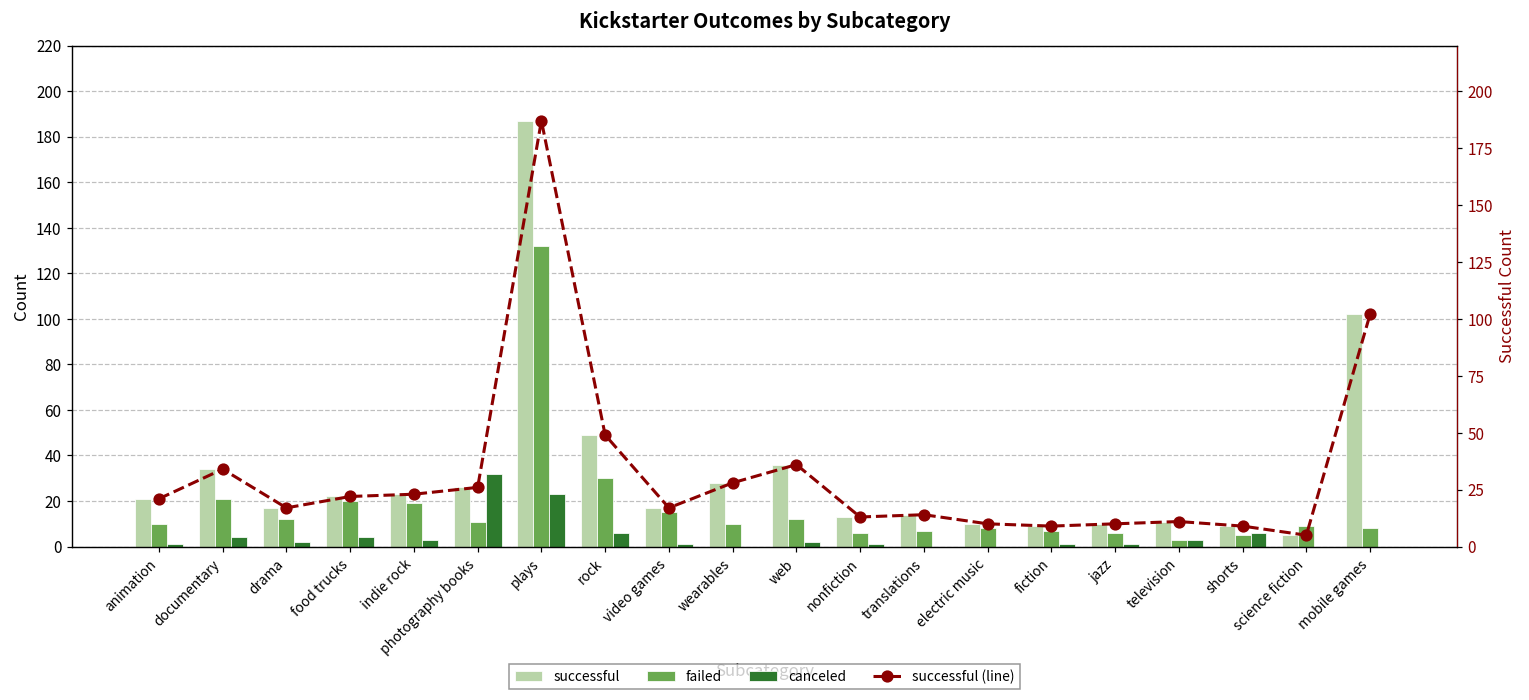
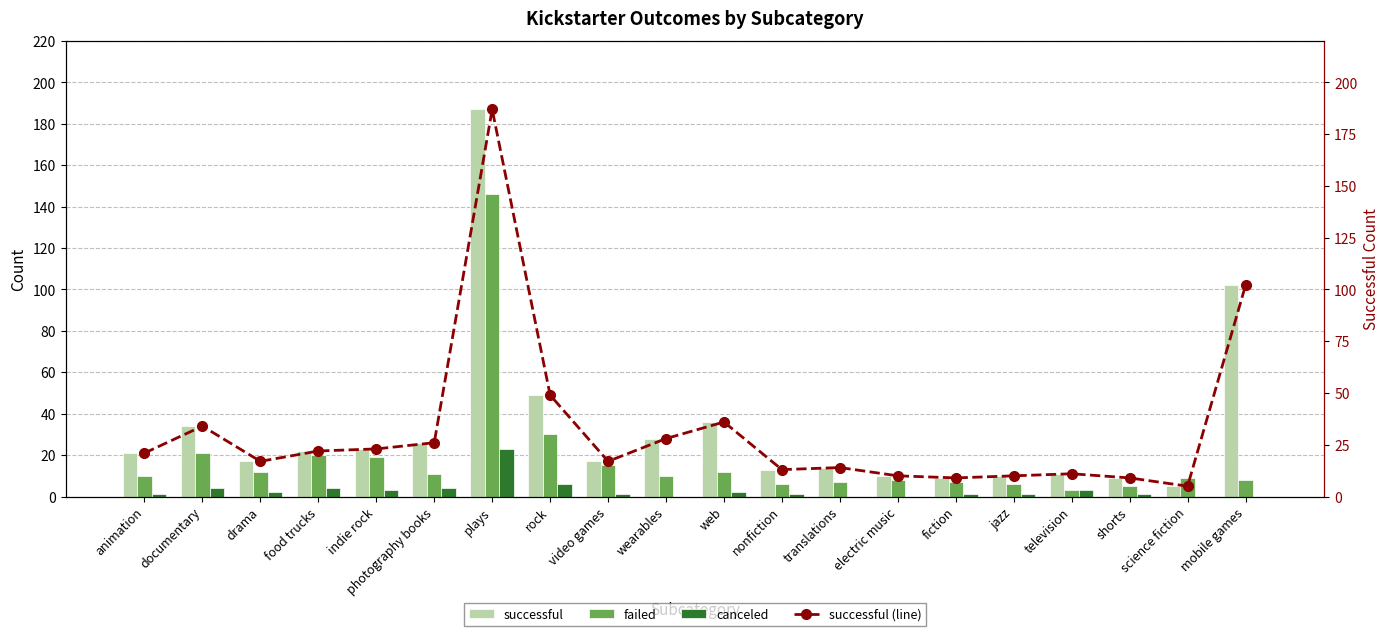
  {
    "successful": {
      "animation": 21,
      "documentary": 34,
      "drama": 17,
      "food trucks": 22,
      "indie rock": 23,
      "photography books": 26,
      "plays": 187,
      "rock": 49,
      "video games": 17,
      "wearables": 28,
      "web": 36,
      "nonfiction": 13,
      "translations": 14,
      "electric music": 10,
      "fiction": 9,
      "jazz": 10,
      "television": 11,
      "shorts": 9,
      "science fiction": 5,
      "mobile games": 102
    },
    "failed": {
      "animation": 10,
      "documentary": 21,
      "drama": 12,
      "food trucks": 20,
      "indie rock": 19,
      "photography books": 11,
-     "plays": 132,
+     "plays": 146,
      "rock": 30,
      "video games": 15,
      "wearables": 10,
      "web": 12,
      "nonfiction": 6,
      "translations": 7,
      "electric music": 8,
      "fiction": 7,
      "jazz": 6,
      "television": 3,
      "shorts": 5,
      "science fiction": 9,
      "mobile games": 8
    },
    "canceled": {
      "documentary": 4,
      "drama": 2,
      "food trucks": 4,
      "indie rock": 3,
-     "photography books": 32,
+     "photography books": 4,
      "plays": 23,
      "rock": 6,
      "wearables": 0,
      "web": 2,
      "translations": 0,
      "electric music": 0,
      "television": 3,
-     "shorts": 6,
+     "shorts": 1,
      "science fiction": 0,
      "mobile games": 0
    },
    "successful (line)": {
      "animation": 21,
      "documentary": 34,
      "drama": 17,
      "food trucks": 22,
      "indie rock": 23,
      "photography books": 26,
      "plays": 187,
      "rock": 49,
      "video games": 17,
      "wearables": 28,
      "web": 36,
      "nonfiction": 13,
      "translations": 14,
      "electric music": 10,
      "fiction": 9,
      "jazz": 10,
      "television": 11,
      "shorts": 9,
      "science fiction": 5,
      "mobile games": 102
    }
  }
